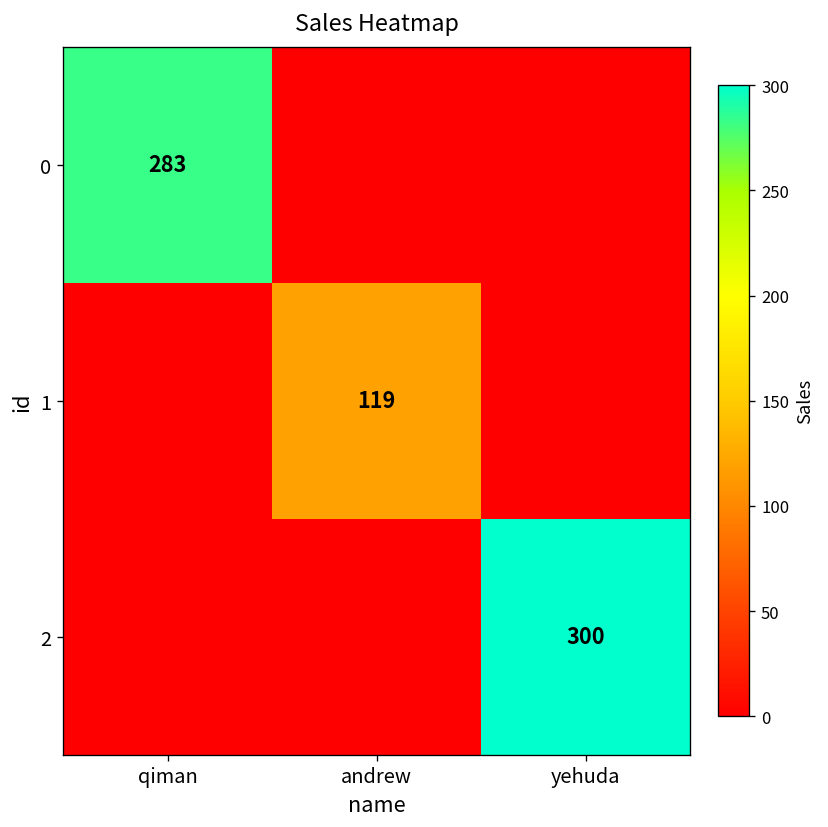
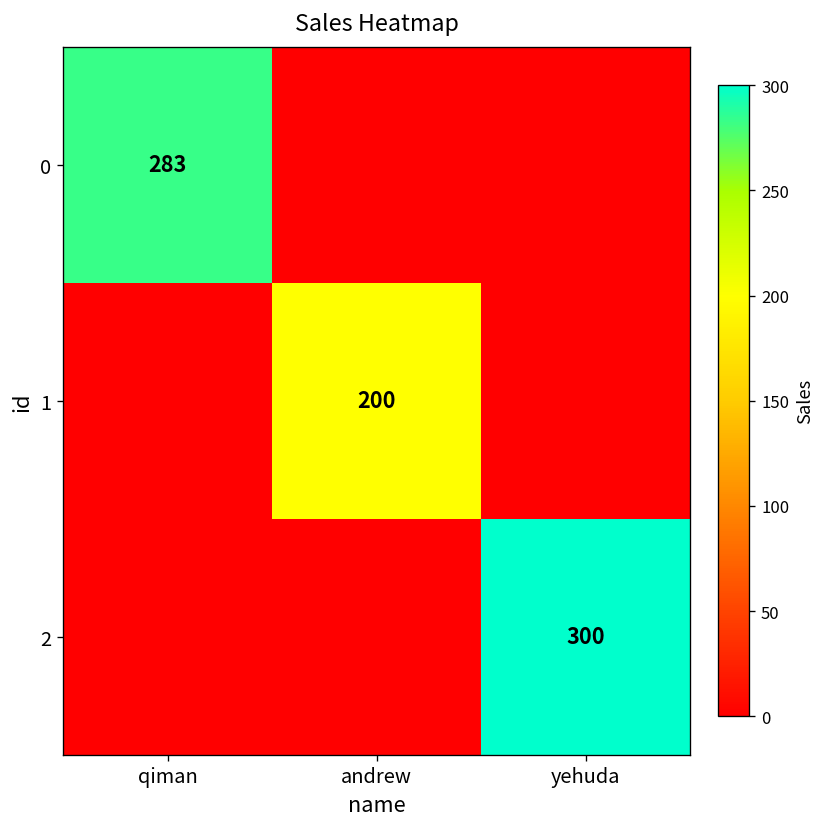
  {
    "0": {
      "qiman": 283
    },
    "1": {
-     "andrew": 119
+     "andrew": 200
    },
    "2": {
      "yehuda": 300
    }
  }
